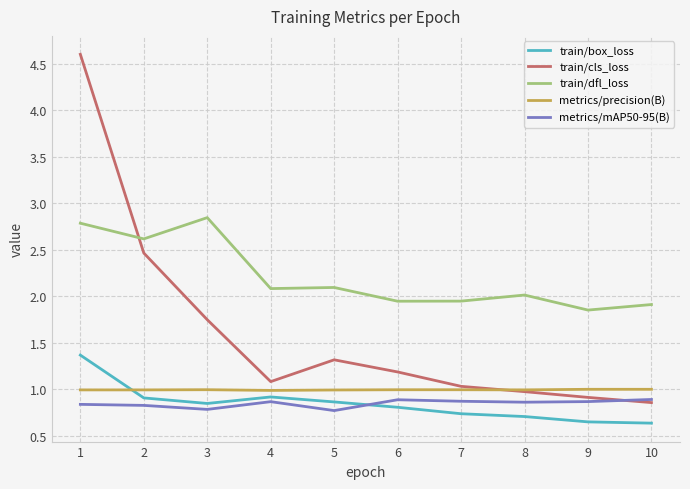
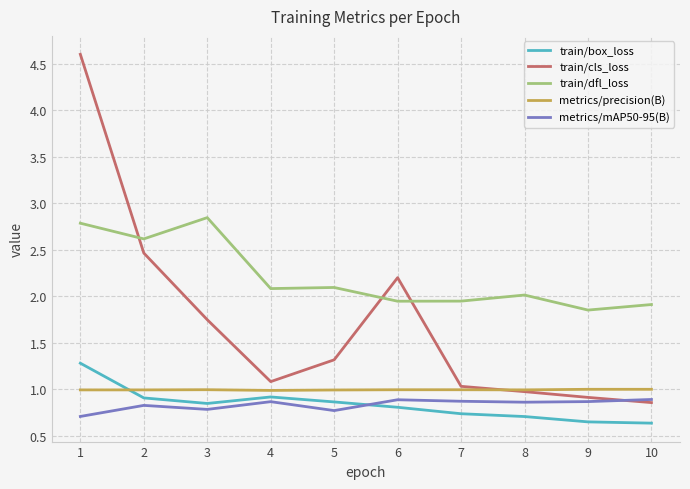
  {
    "train/box_loss": {
-     "1": 1.4,
+     "1": 1.3,
      "2": 0.9,
      "3": 0.8,
      "4": 0.9,
      "5": 0.9,
      "6": 0.8,
      "7": 0.7,
      "8": 0.7,
      "9": 0.6,
      "10": 0.6
    },
    "train/cls_loss": {
      "1": 4.6,
      "2": 2.5,
      "3": 1.7,
      "4": 1.1,
      "5": 1.3,
-     "6": 1.2,
+     "6": 2.2,
      "7": 1.0,
      "9": 0.9,
      "10": 0.9
    },
    "train/dfl_loss": {
      "1": 2.8,
      "2": 2.6,
      "3": 2.8,
      "4": 2.1,
      "5": 2.1,
      "6": 1.9,
      "7": 1.9,
      "8": 2.0,
      "9": 1.9,
      "10": 1.9
    },
    "metrics/precision(B)": {
      "1": 1.0,
      "2": 1.0,
      "3": 1.0,
      "4": 1.0,
      "5": 1.0,
      "6": 1.0,
      "7": 1.0,
      "9": 1.0,
      "10": 1.0
    },
    "metrics/mAP50-95(B)": {
-     "1": 0.8,
+     "1": 0.7,
      "2": 0.8,
      "3": 0.8,
      "4": 0.9,
      "5": 0.8,
      "6": 0.9,
      "7": 0.9,
      "8": 0.9,
      "9": 0.9,
      "10": 0.9
    }
  }
